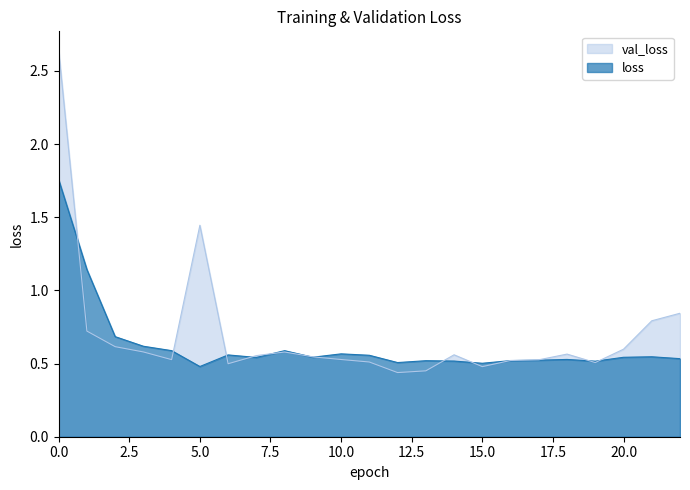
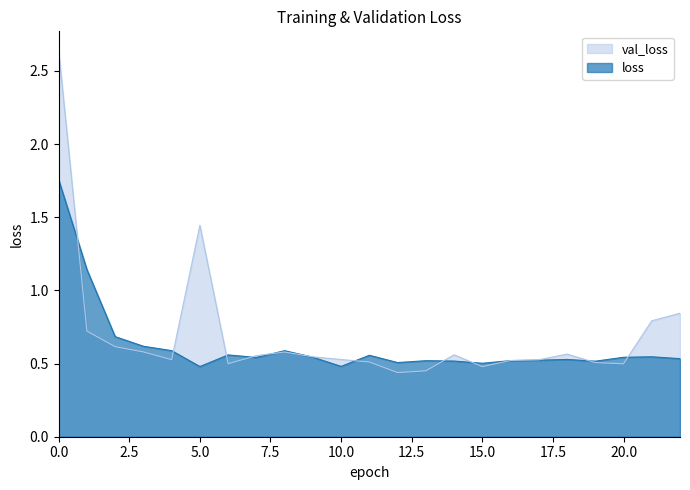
  {
    "val_loss": {
      "0.0": 2.64,
      "5.0": 1.44,
      "10.0": 0.53,
      "15.0": 0.48,
-     "20.0": 0.60
+     "20.0": 0.50
    },
    "loss": {
      "0.0": 1.76,
      "5.0": 0.48,
-     "10.0": 0.57,
+     "10.0": 0.48,
      "15.0": 0.50,
      "20.0": 0.54
    }
  }
